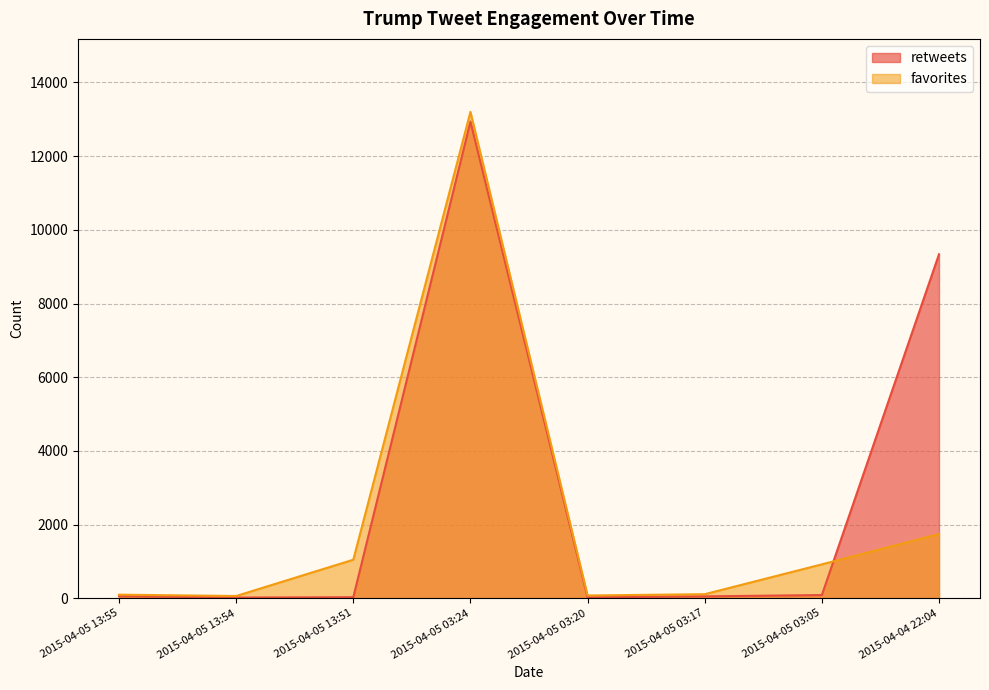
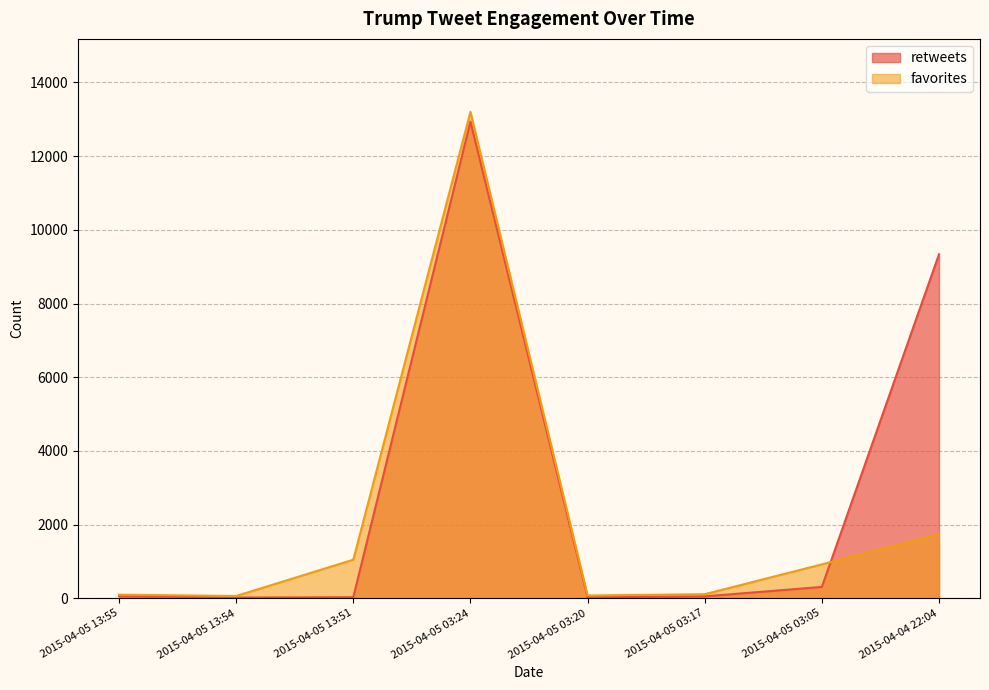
  {
    "retweets": {
      "2015-04-05 13:51": 0,
      "2015-04-05 03:24": 12900,
-     "2015-04-05 03:05": 100,
+     "2015-04-05 03:05": 300,
      "2015-04-04 22:04": 9300
    },
    "favorites": {
      "2015-04-05 13:51": 1000,
      "2015-04-05 03:24": 13200,
      "2015-04-05 03:05": 900,
      "2015-04-04 22:04": 1700
    }
  }
